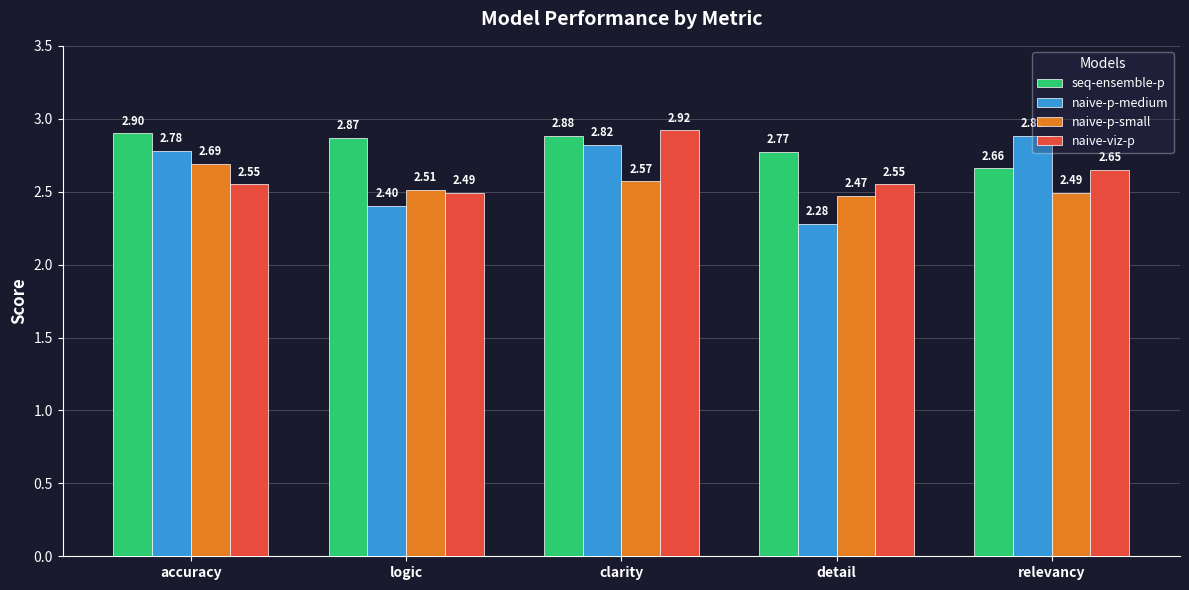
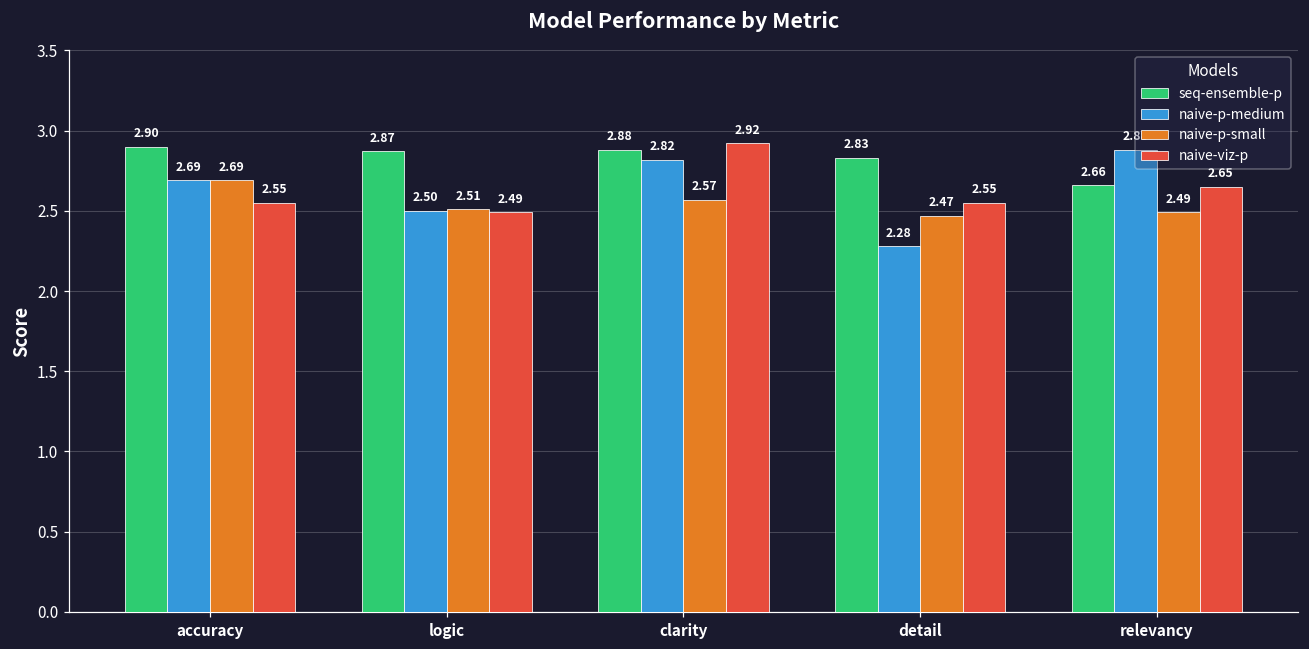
  {
    "seq-ensemble-p": {
      "accuracy": 2.90,
      "logic": 2.87,
      "clarity": 2.88,
-     "detail": 2.77,
+     "detail": 2.83,
      "relevancy": 2.66
    },
    "naive-p-medium": {
-     "accuracy": 2.78,
-     "logic": 2.40,
+     "accuracy": 2.69,
+     "logic": 2.50,
      "clarity": 2.82,
      "detail": 2.28
    }
  }
